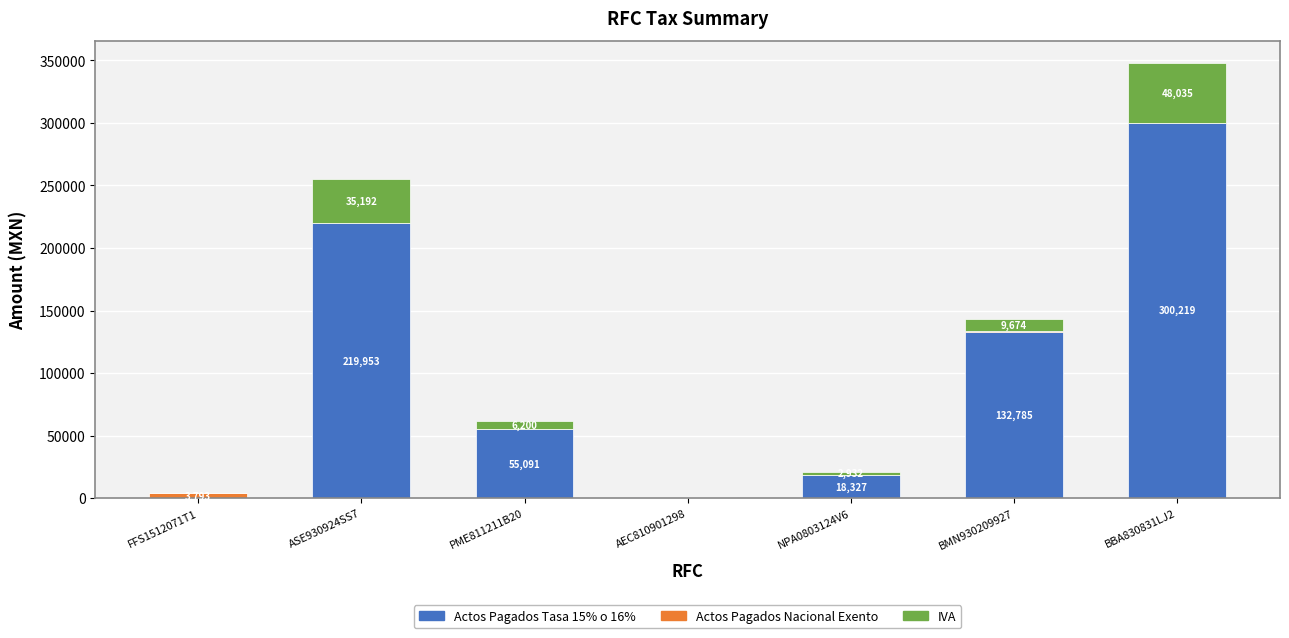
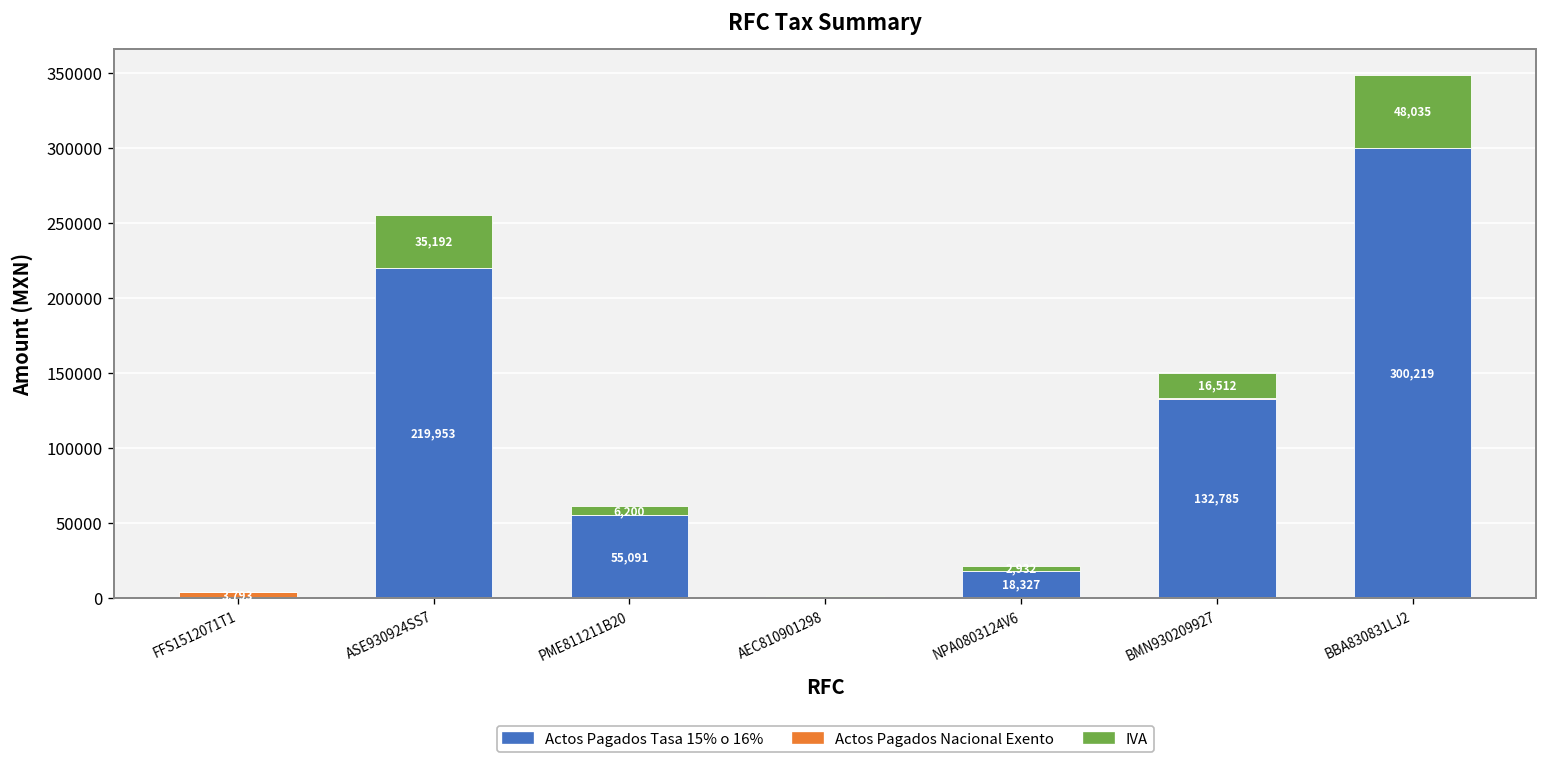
  {
    "Actos Pagados Tasa 15% o 16%": {
      "ASE930924SS7": "219,953",
      "PME811211B20": "55,091",
      "NPA0803124V6": "18,327",
      "BMN930209927": "132,785",
      "BBA830831LJ2": "300,219"
    },
    "Actos Pagados Nacional Exento": {
      "FFS1512071T1": "4000",
      "ASE930924SS7": "0",
      "PME811211B20": "0",
      "AEC810901298": "0",
      "NPA0803124V6": "0",
      "BBA830831LJ2": "0"
    },
    "IVA": {
      "ASE930924SS7": "35,192",
      "PME811211B20": "6,200",
      "NPA0803124V6": "2,932",
-     "BMN930209927": "9,674",
+     "BMN930209927": "16,512",
      "BBA830831LJ2": "48,035"
    }
  }
